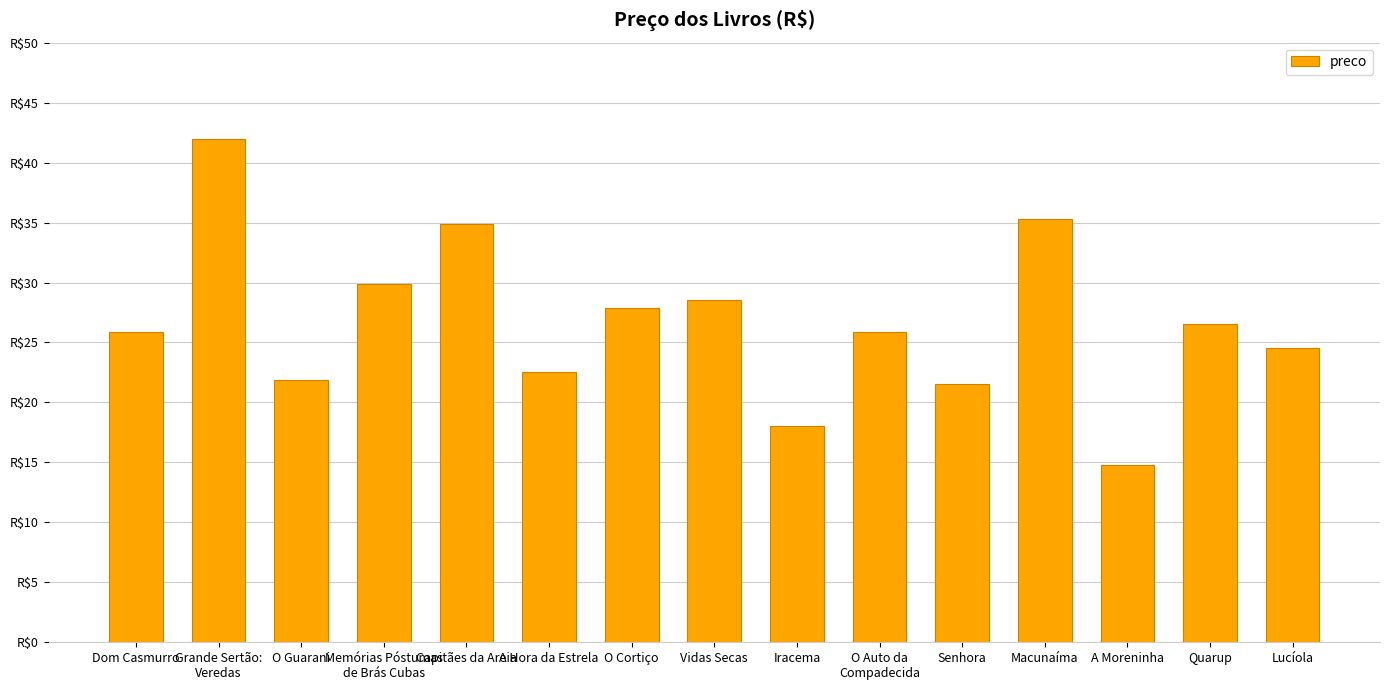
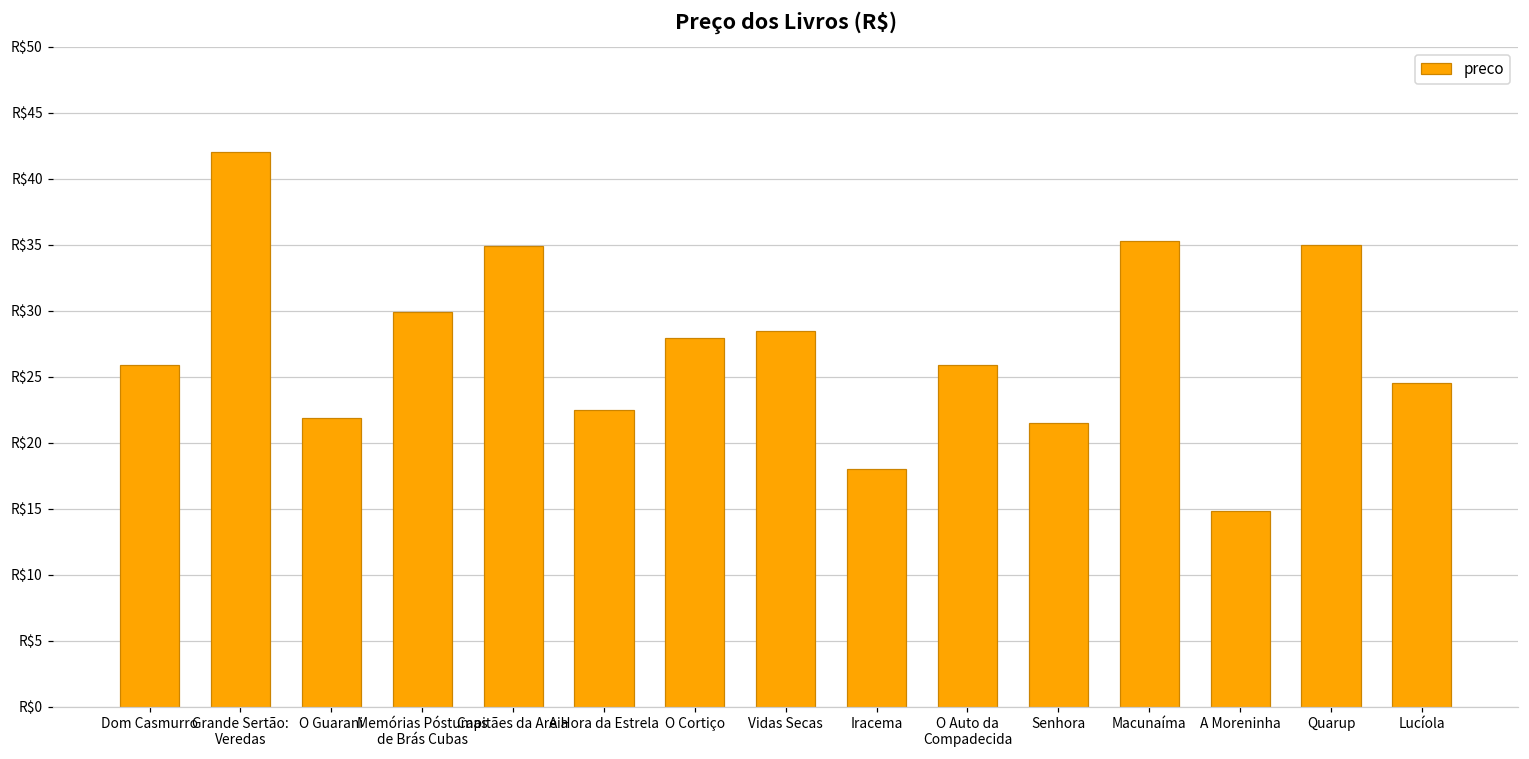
  {
    "Dom Casmurro": "R$25.9",
    "Grande Sertão: Veredas": "R$42.0",
    "O Guarani": "R$21.9",
    "Memórias Póstumas de Brás Cubas": "R$29.9",
    "O Cortiço": "R$27.9",
    "Vidas Secas": "R$28.5",
    "Iracema": "R$18.0",
    "O Auto da Compadecida": "R$25.9",
    "Senhora": "R$21.5",
    "Macunaíma": "R$35.3",
    "A Moreninha": "R$14.8",
-   "Quarup": "R$26.5",
+   "Quarup": "R$35.0",
    "Lucíola": "R$24.5"
  }
